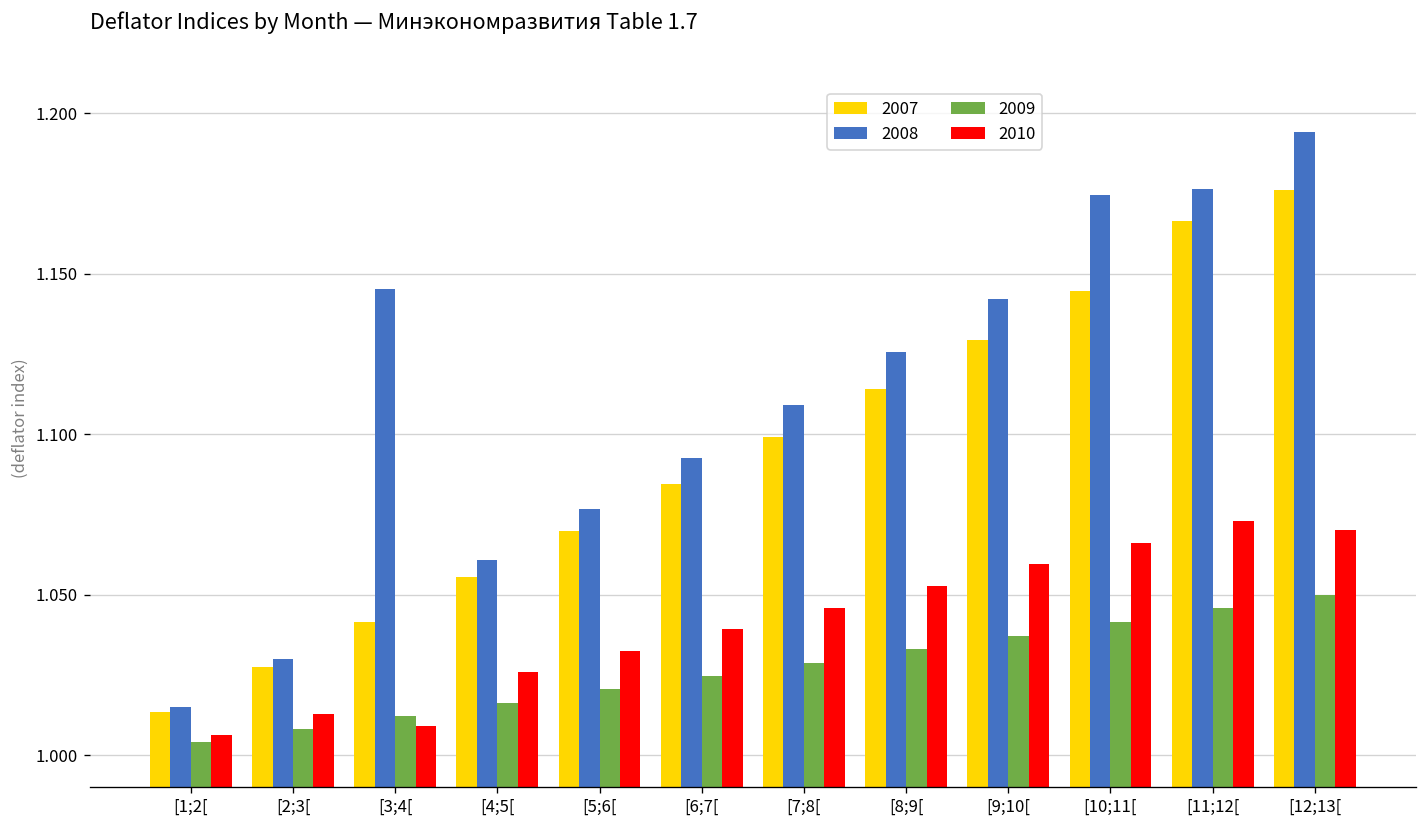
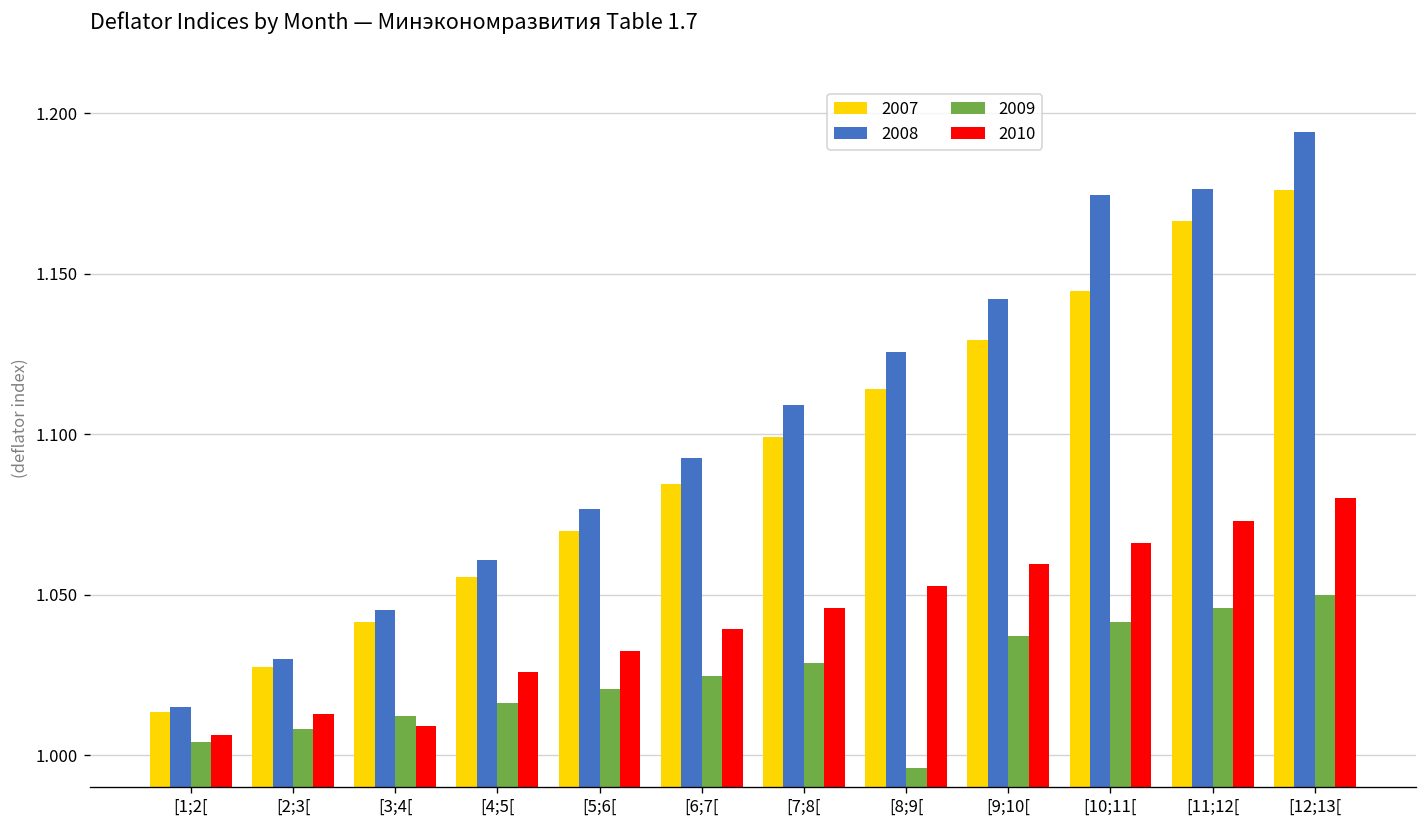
  {
    "2007": {
      "[1;2[": 1.014,
      "[2;3[": 1.027,
      "[3;4[": 1.041,
      "[4;5[": 1.056,
      "[5;6[": 1.070,
      "[6;7[": 1.084,
      "[7;8[": 1.099,
      "[8;9[": 1.114,
      "[9;10[": 1.129,
      "[10;11[": 1.145,
      "[11;12[": 1.166,
      "[12;13[": 1.176
    },
    "2008": {
      "[1;2[": 1.015,
      "[2;3[": 1.030,
-     "[3;4[": 1.145,
+     "[3;4[": 1.045,
      "[4;5[": 1.061,
      "[5;6[": 1.077,
      "[6;7[": 1.093,
      "[7;8[": 1.109,
      "[8;9[": 1.125,
      "[9;10[": 1.142,
      "[10;11[": 1.174,
      "[11;12[": 1.176,
      "[12;13[": 1.194
    },
    "2009": {
      "[1;2[": 1.004,
      "[2;3[": 1.008,
      "[3;4[": 1.012,
      "[4;5[": 1.016,
      "[5;6[": 1.021,
      "[6;7[": 1.025,
      "[7;8[": 1.029,
-     "[8;9[": 1.033,
+     "[8;9[": 0.996,
      "[9;10[": 1.037,
      "[10;11[": 1.041,
      "[11;12[": 1.046,
      "[12;13[": 1.050
    },
    "2010": {
      "[1;2[": 1.006,
      "[2;3[": 1.013,
      "[3;4[": 1.01,
      "[4;5[": 1.026,
      "[5;6[": 1.033,
      "[6;7[": 1.04,
      "[7;8[": 1.046,
      "[8;9[": 1.053,
      "[9;10[": 1.06,
      "[10;11[": 1.066,
      "[11;12[": 1.073,
-     "[12;13[": 1.07
+     "[12;13[": 1.08
    }
  }
